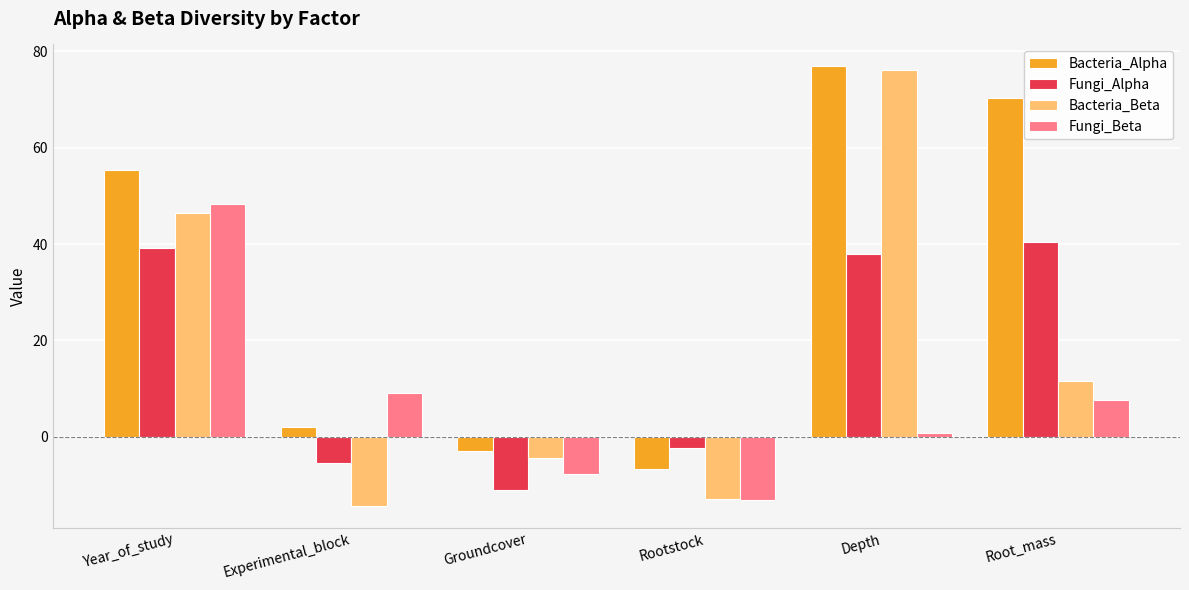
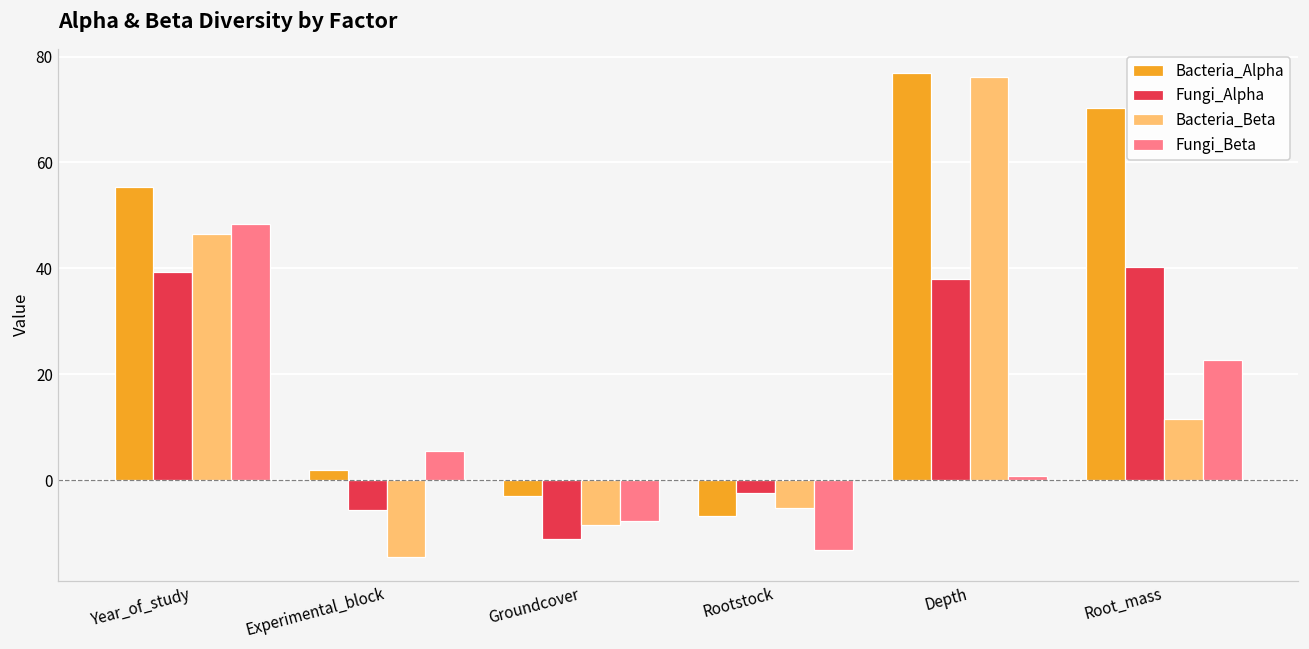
  {
    "Bacteria_Alpha": {
      "Year_of_study": 55,
      "Experimental_block": 2,
      "Groundcover": -3,
      "Rootstock": -7,
      "Depth": 77,
      "Root_mass": 70
    },
    "Fungi_Alpha": {
      "Year_of_study": 39,
      "Experimental_block": -6,
      "Groundcover": -11,
      "Rootstock": -2,
      "Depth": 38,
      "Root_mass": 40
    },
    "Bacteria_Beta": {
      "Year_of_study": 46,
      "Experimental_block": -14,
-     "Groundcover": -4,
-     "Rootstock": -13,
+     "Groundcover": -9,
+     "Rootstock": -5,
      "Depth": 76,
      "Root_mass": 12
    },
    "Fungi_Beta": {
      "Year_of_study": 48,
-     "Experimental_block": 9,
+     "Experimental_block": 6,
      "Groundcover": -8,
      "Rootstock": -13,
      "Depth": 1,
-     "Root_mass": 8
+     "Root_mass": 23
    }
  }
